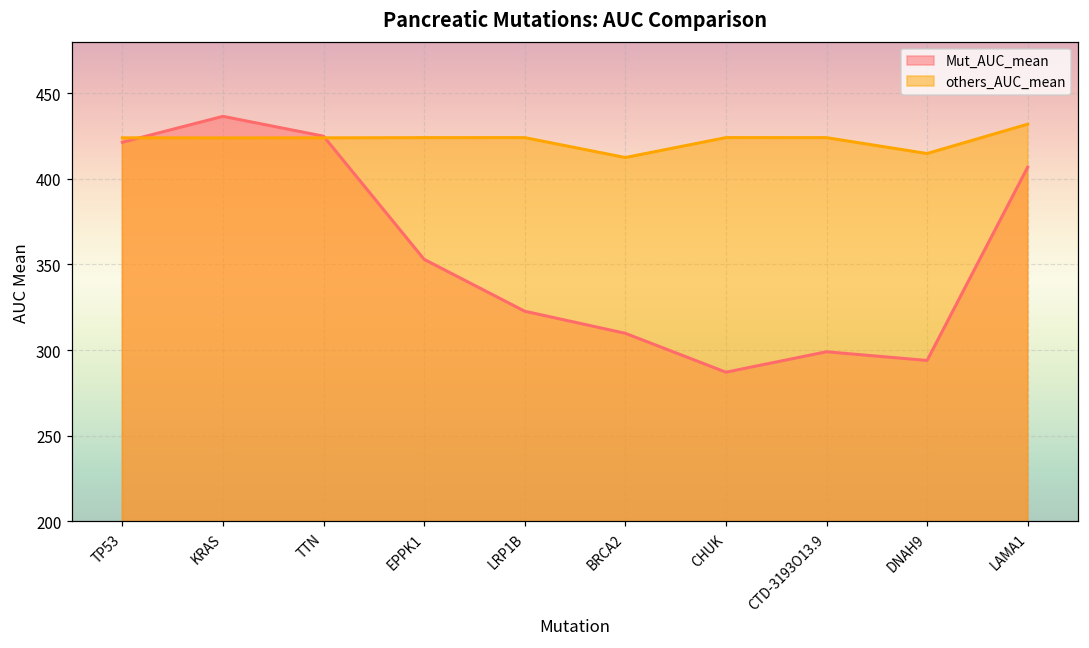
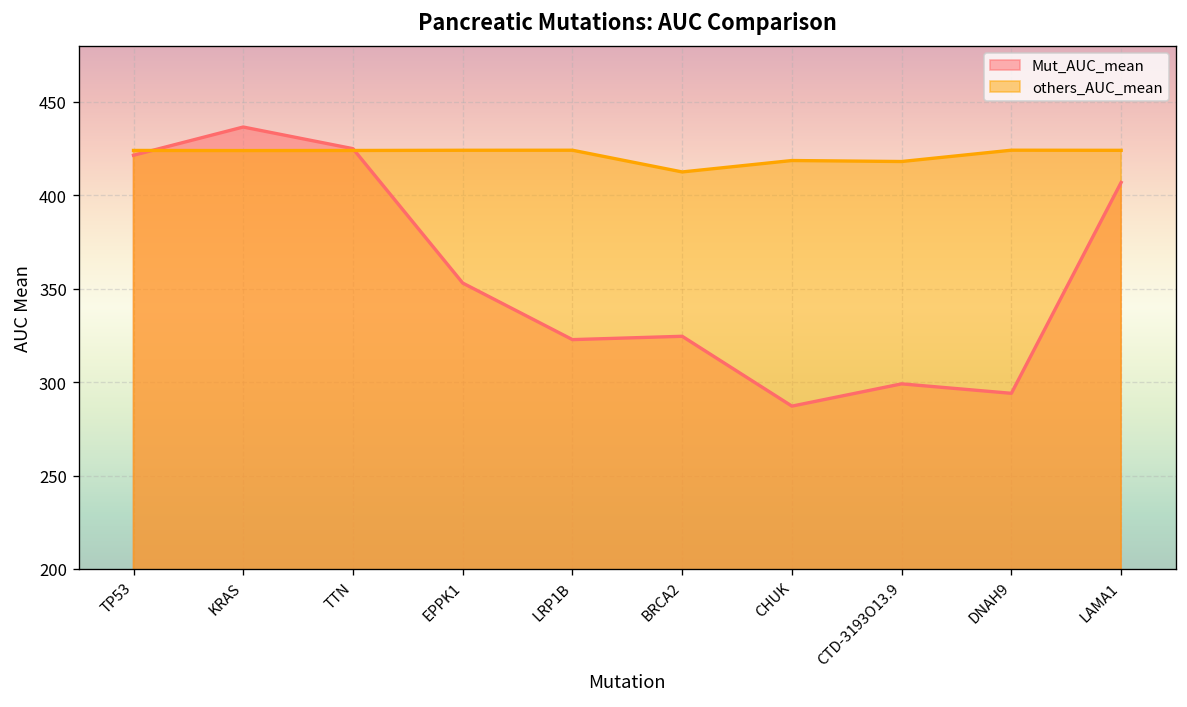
  {
    "Mut_AUC_mean": {
      "TP53": 421,
      "KRAS": 436,
      "EPPK1": 353,
      "LRP1B": 323,
-     "BRCA2": 310,
+     "BRCA2": 325,
      "CHUK": 287,
      "CTD-3193O13.9": 299,
      "DNAH9": 294,
      "LAMA1": 407
    },
    "others_AUC_mean": {
      "TP53": 424,
      "KRAS": 424,
      "EPPK1": 424,
      "LRP1B": 424,
      "BRCA2": 412,
-     "CHUK": 424,
-     "CTD-3193O13.9": 424,
-     "DNAH9": 415,
-     "LAMA1": 432
+     "CHUK": 419,
+     "CTD-3193O13.9": 418,
+     "DNAH9": 424,
+     "LAMA1": 424
    }
  }
